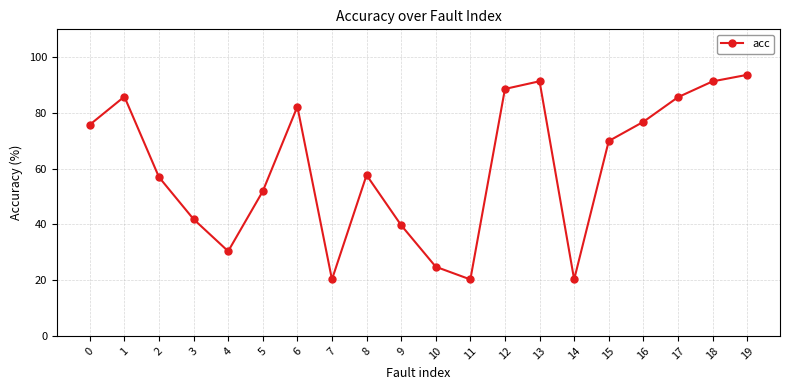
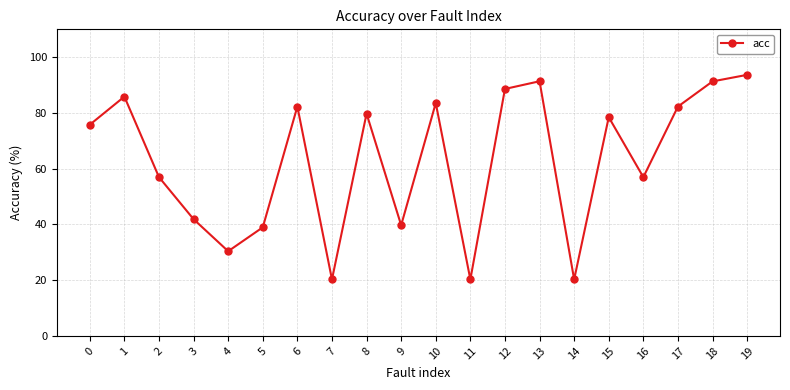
  {
    "0": 76,
    "1": 86,
    "2": 57,
    "3": 42,
    "4": 30,
-   "5": 52,
+   "5": 39,
    "6": 82,
    "7": 20,
-   "8": 58,
+   "8": 80,
    "9": 40,
-   "10": 25,
+   "10": 84,
    "11": 20,
    "12": 89,
    "13": 91,
    "14": 20,
-   "15": 70,
-   "16": 77,
-   "17": 86,
+   "15": 78,
+   "16": 57,
+   "17": 82,
    "18": 91,
    "19": 94
  }
